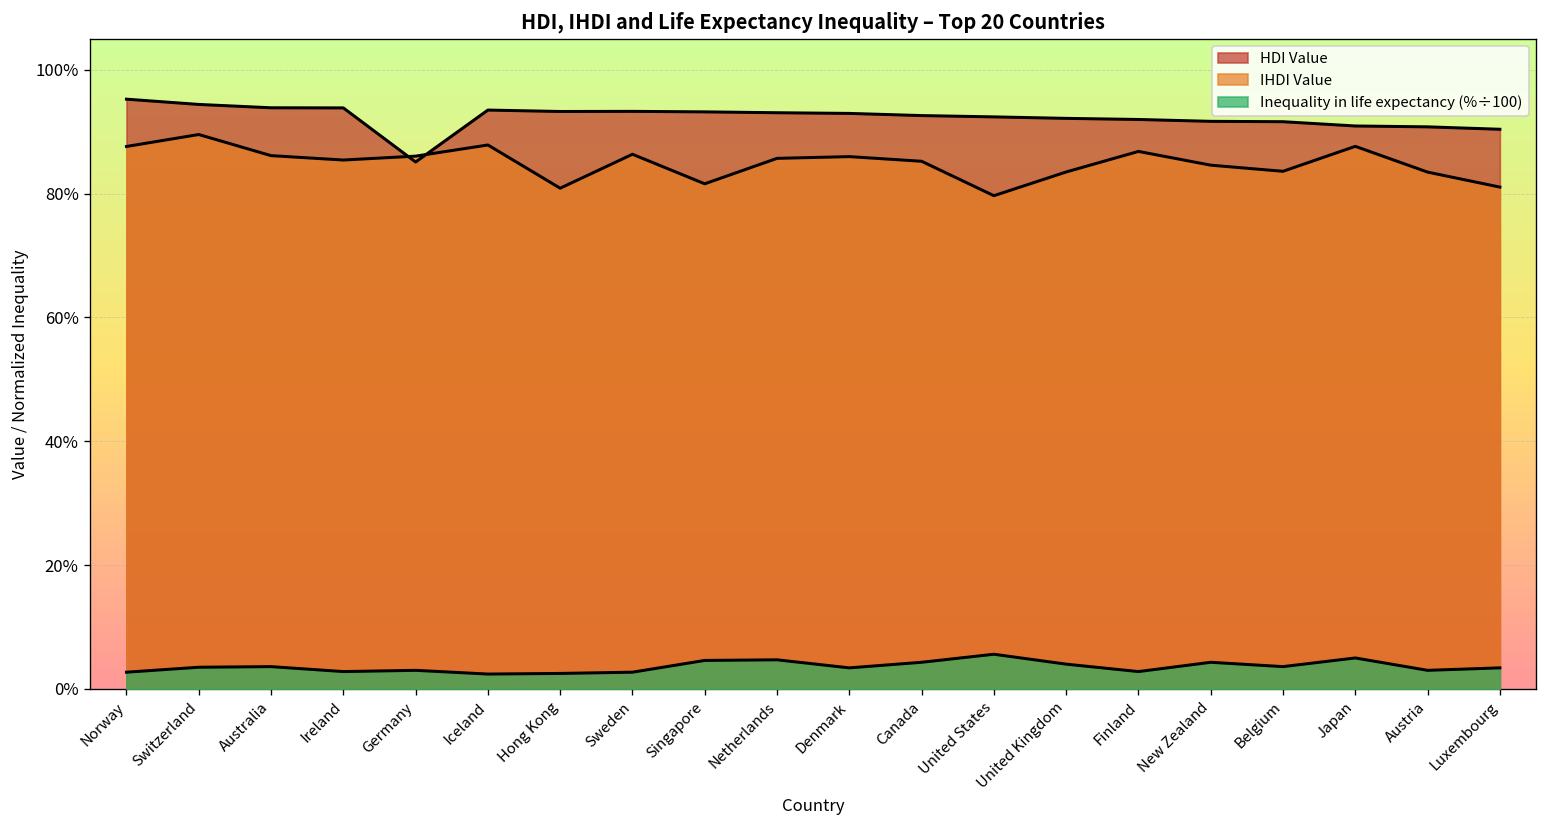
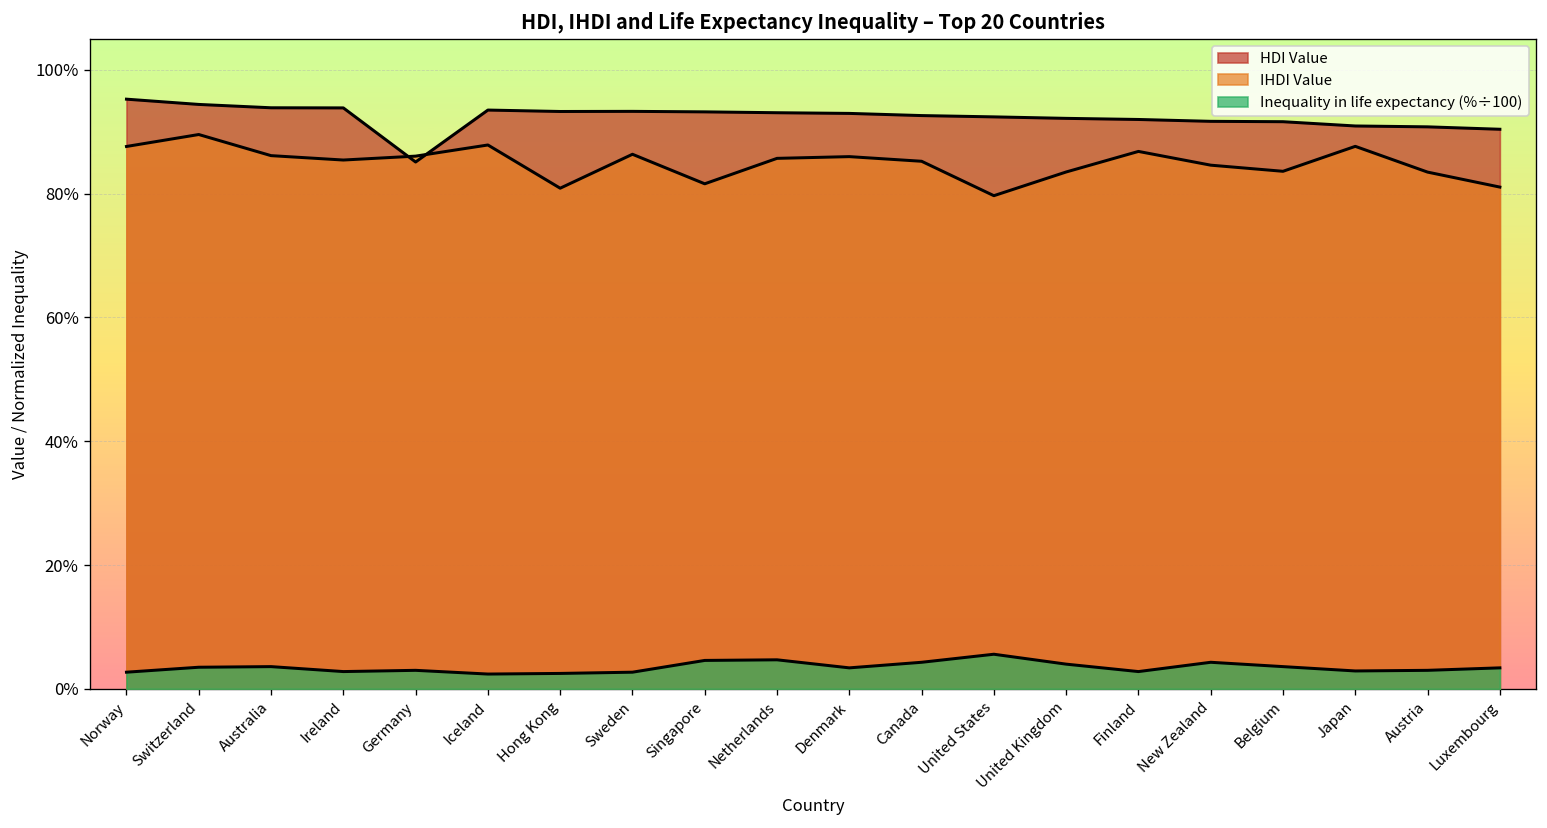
  {
    "HDI Value": {
      "Norway": "95%",
      "Switzerland": "94%",
      "Australia": "94%",
      "Ireland": "94%",
      "Germany": "85%",
      "Iceland": "93%",
      "Hong Kong": "93%",
      "Sweden": "93%",
      "Singapore": "93%",
      "Netherlands": "93%",
      "Denmark": "93%",
      "Canada": "93%",
      "United States": "92%",
      "United Kingdom": "92%",
      "Finland": "92%",
      "New Zealand": "92%",
      "Belgium": "92%",
      "Japan": "91%",
      "Austria": "91%",
      "Luxembourg": "90%"
    },
    "IHDI Value": {
      "Norway": "88%",
      "Switzerland": "90%",
      "Australia": "86%",
      "Ireland": "85%",
      "Germany": "86%",
      "Iceland": "88%",
      "Hong Kong": "81%",
      "Sweden": "86%",
      "Singapore": "82%",
      "Netherlands": "86%",
      "Denmark": "86%",
      "Canada": "85%",
      "United States": "80%",
      "United Kingdom": "83%",
      "Finland": "87%",
      "New Zealand": "85%",
      "Belgium": "84%",
      "Japan": "88%",
      "Austria": "83%",
      "Luxembourg": "81%"
    },
    "Inequality in life expectancy (%÷100)": {
      "Norway": "3%",
      "Switzerland": "4%",
      "Australia": "4%",
      "Ireland": "3%",
      "Germany": "3%",
      "Iceland": "2%",
      "Hong Kong": "3%",
      "Sweden": "3%",
      "Singapore": "5%",
      "Netherlands": "5%",
      "Denmark": "3%",
      "Canada": "4%",
      "United States": "6%",
      "United Kingdom": "4%",
      "Finland": "3%",
      "New Zealand": "4%",
      "Belgium": "4%",
-     "Japan": "5%",
+     "Japan": "3%",
      "Austria": "3%",
      "Luxembourg": "3%"
    }
  }
